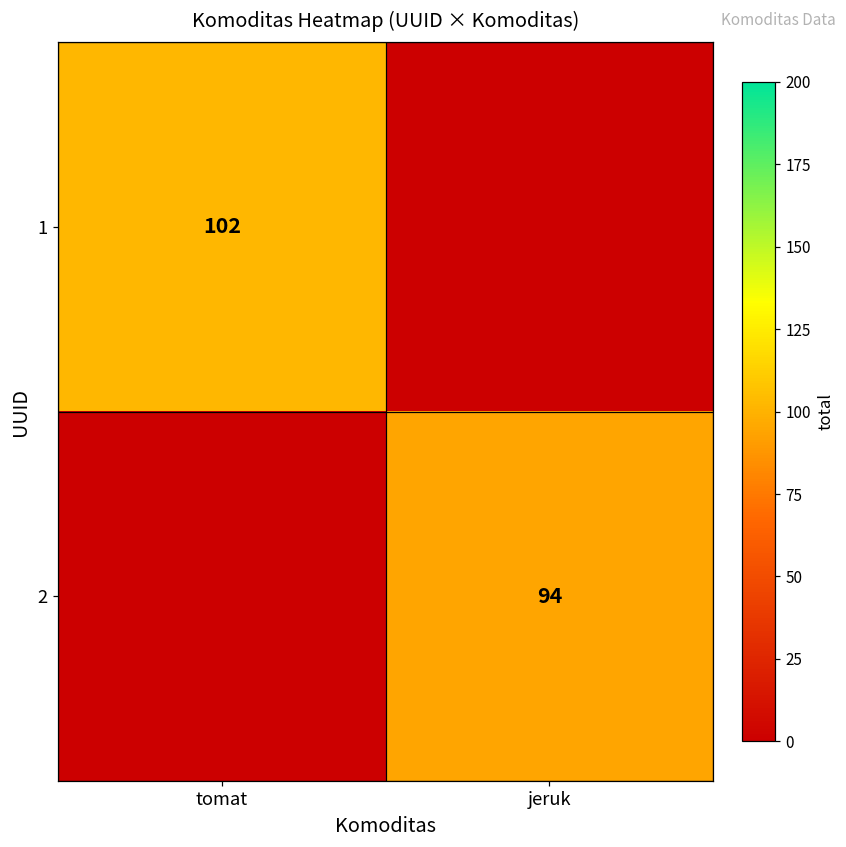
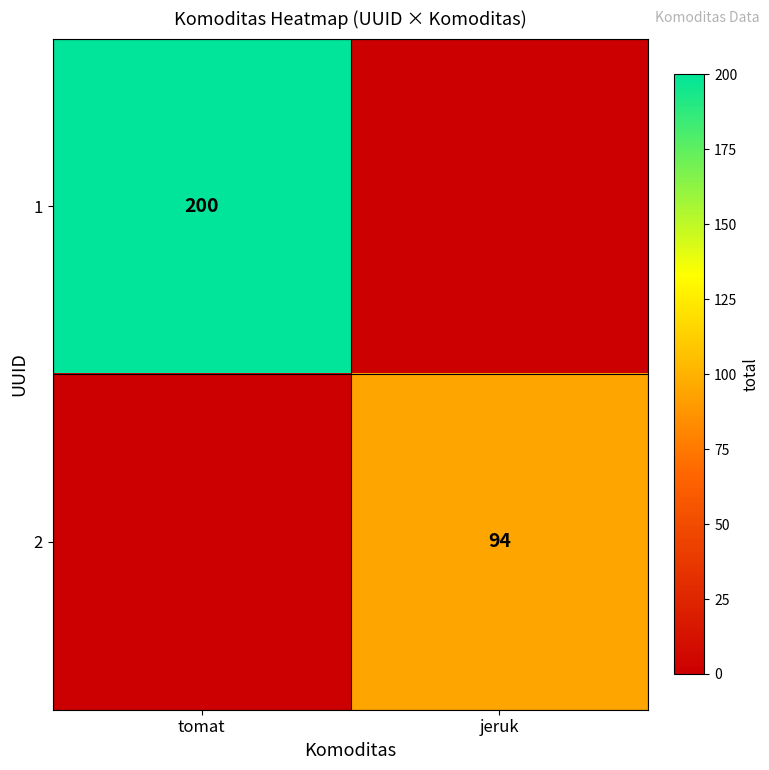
  {
    "1": {
-     "tomat": 102
+     "tomat": 200
    },
    "2": {
      "jeruk": 94
    }
  }
